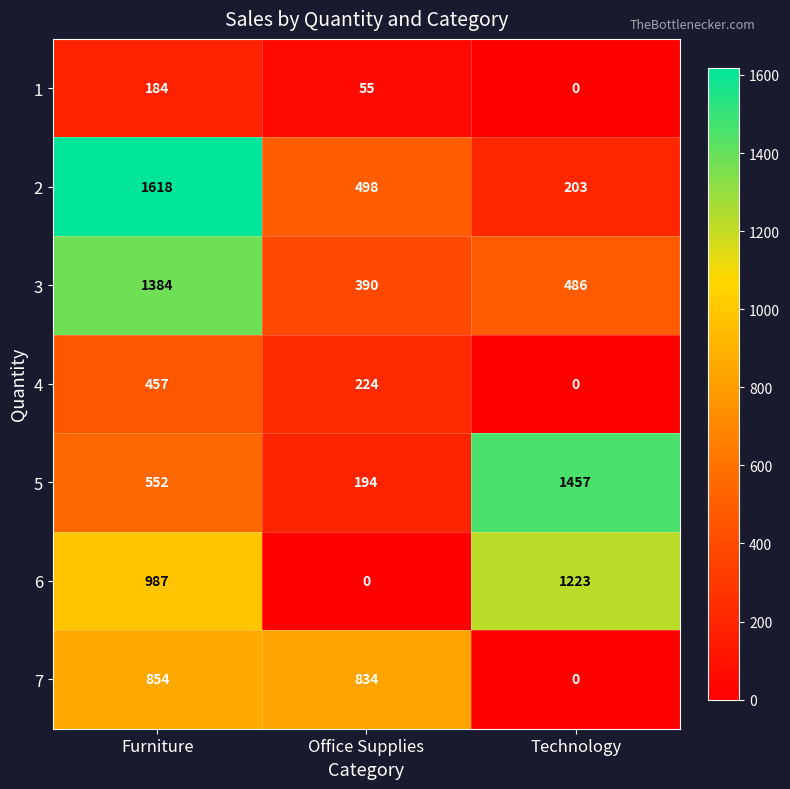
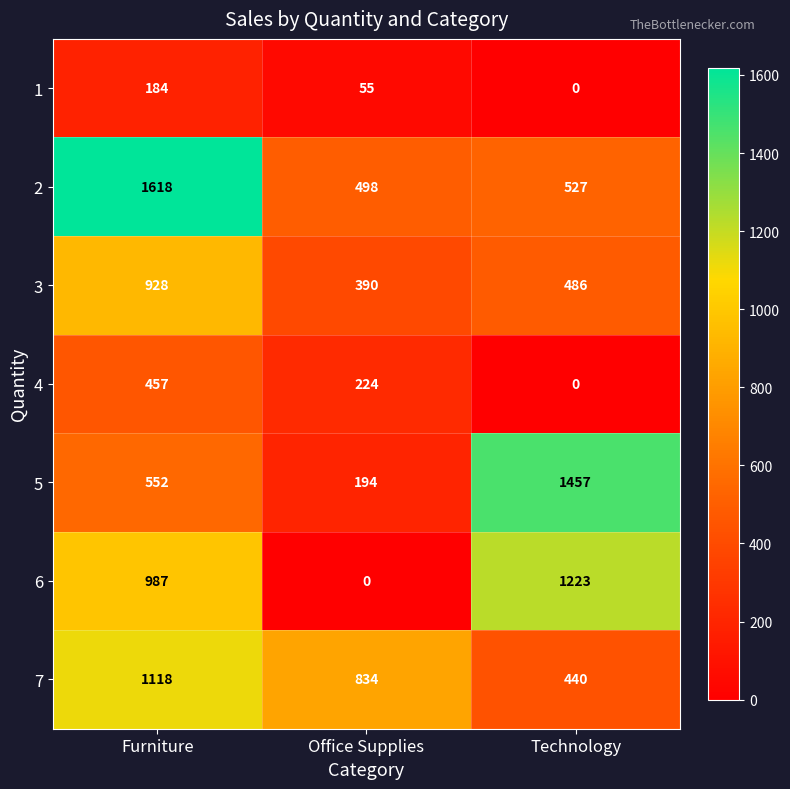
  {
    "1": {
      "Furniture": 184,
      "Office Supplies": 55,
      "Technology": 0
    },
    "2": {
      "Furniture": 1618,
      "Office Supplies": 498,
-     "Technology": 203
+     "Technology": 527
    },
    "3": {
-     "Furniture": 1384,
+     "Furniture": 928,
      "Office Supplies": 390,
      "Technology": 486
    },
    "4": {
      "Furniture": 457,
      "Office Supplies": 224,
      "Technology": 0
    },
    "5": {
      "Furniture": 552,
      "Office Supplies": 194,
      "Technology": 1457
    },
    "6": {
      "Furniture": 987,
      "Office Supplies": 0,
      "Technology": 1223
    },
    "7": {
-     "Furniture": 854,
+     "Furniture": 1118,
      "Office Supplies": 834,
-     "Technology": 0
+     "Technology": 440
    }
  }
